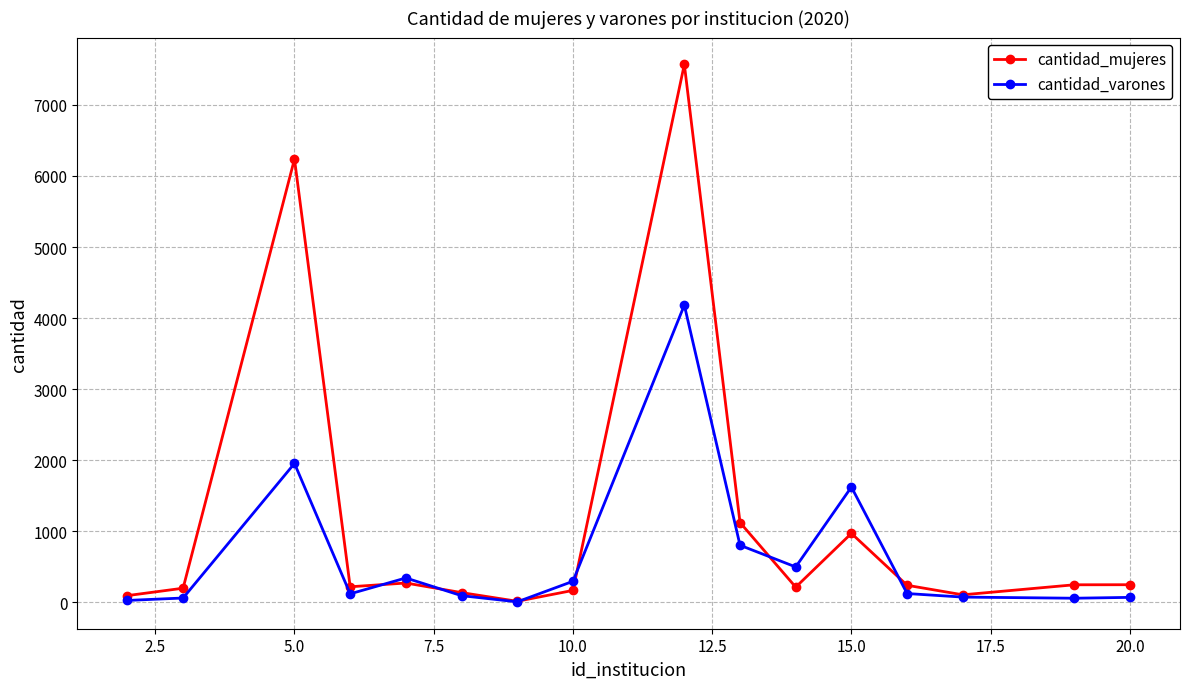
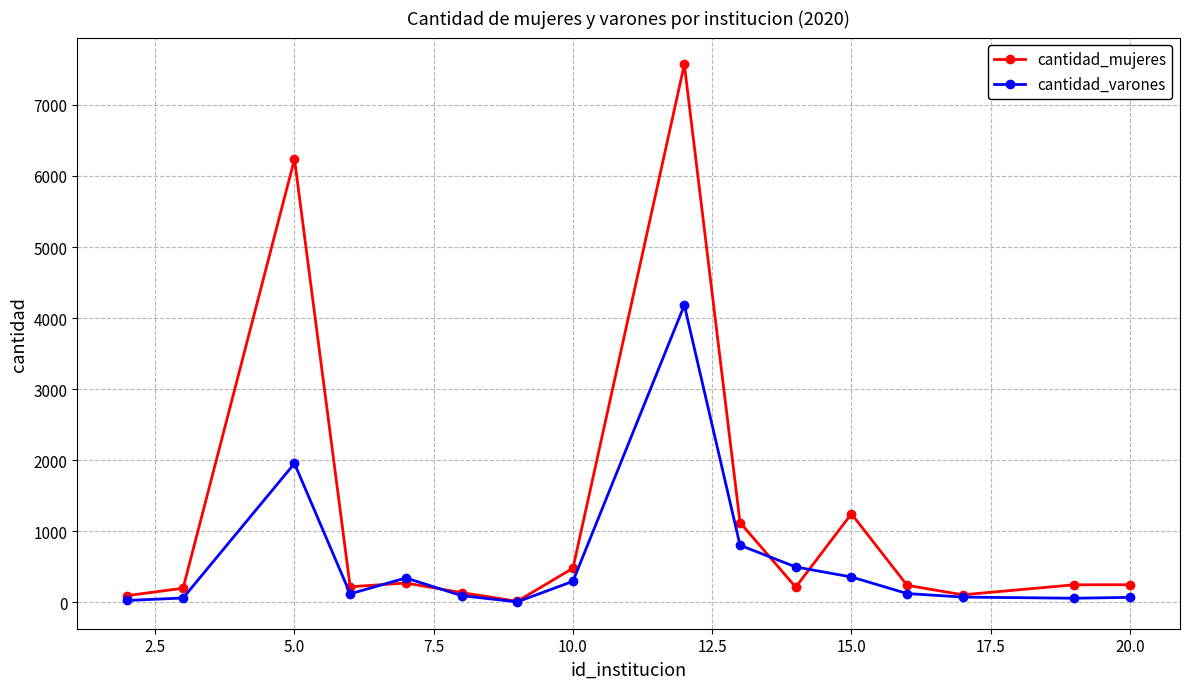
  {
    "cantidad_mujeres": {
      "5.0": 6200,
-     "10.0": 200,
-     "15.0": 1000,
+     "10.0": 500,
+     "15.0": 1200,
      "20.0": 300
    },
    "cantidad_varones": {
      "5.0": 2000,
      "10.0": 300,
-     "15.0": 1600,
+     "15.0": 400,
      "20.0": 100
    }
  }
